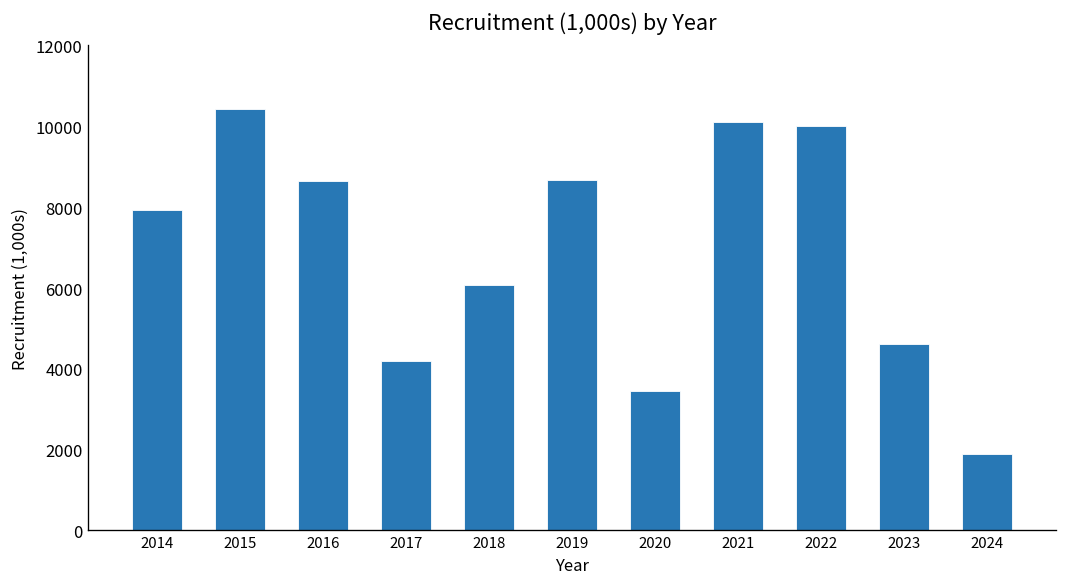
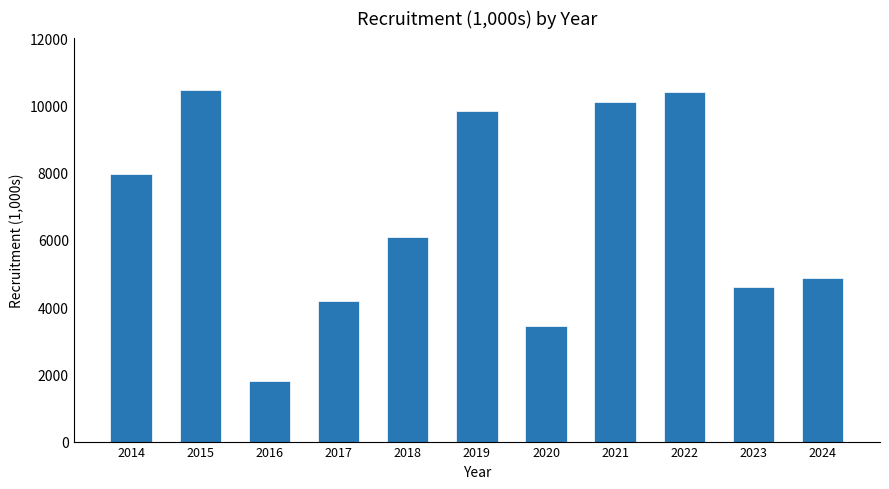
  {
    "2014": 7900,
    "2015": 10400,
-   "2016": 8700,
+   "2016": 1800,
    "2017": 4200,
    "2018": 6100,
-   "2019": 8700,
+   "2019": 9800,
    "2020": 3400,
    "2021": 10100,
-   "2022": 10000,
+   "2022": 10400,
    "2023": 4600,
-   "2024": 1900
+   "2024": 4900
  }
